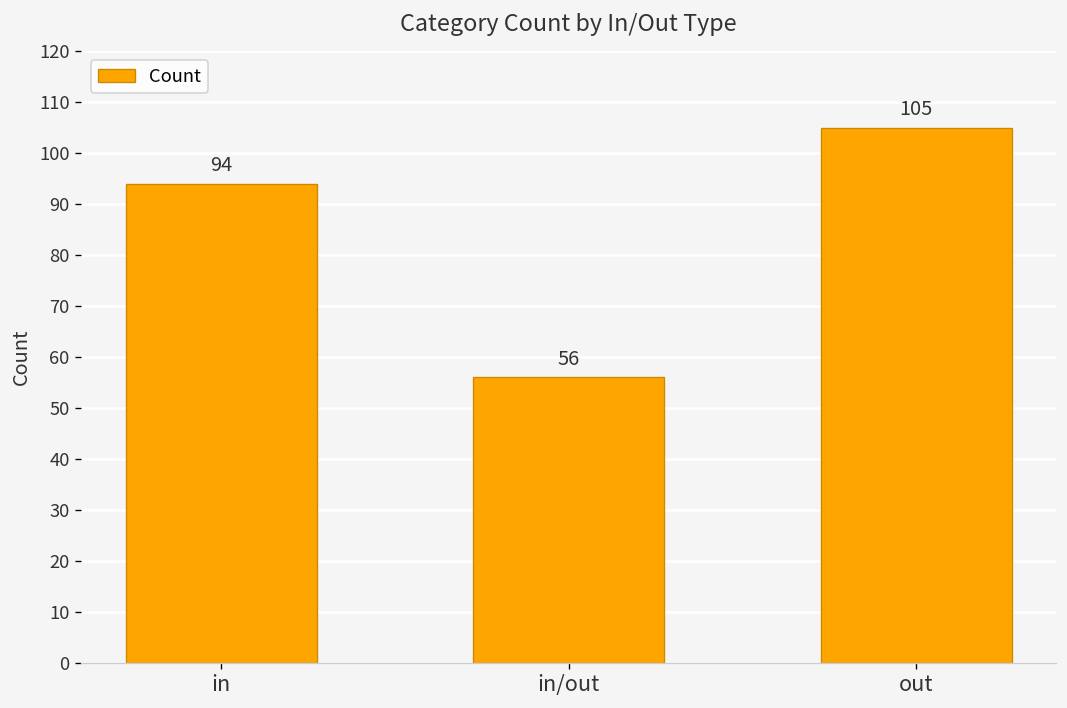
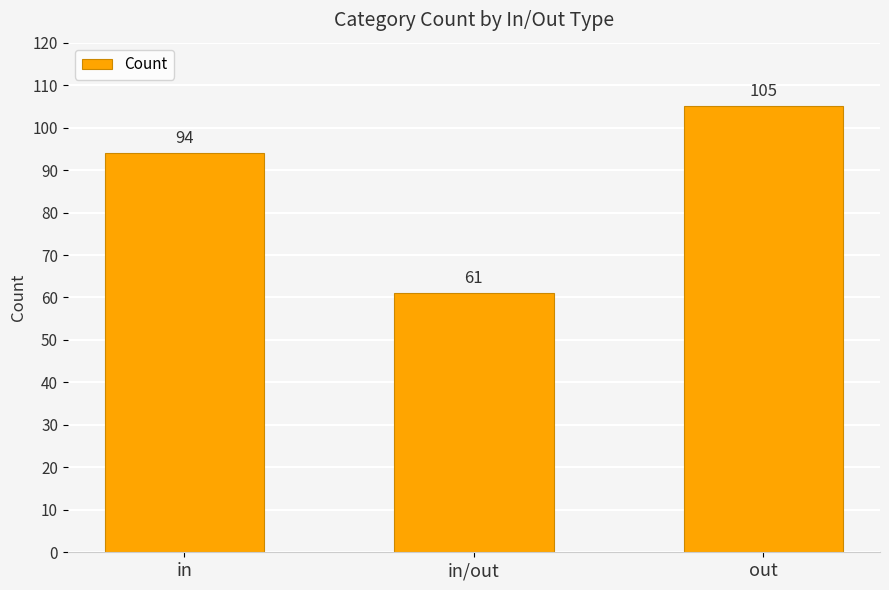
  {
    "in": 94,
-   "in/out": 56,
+   "in/out": 61,
    "out": 105
  }
